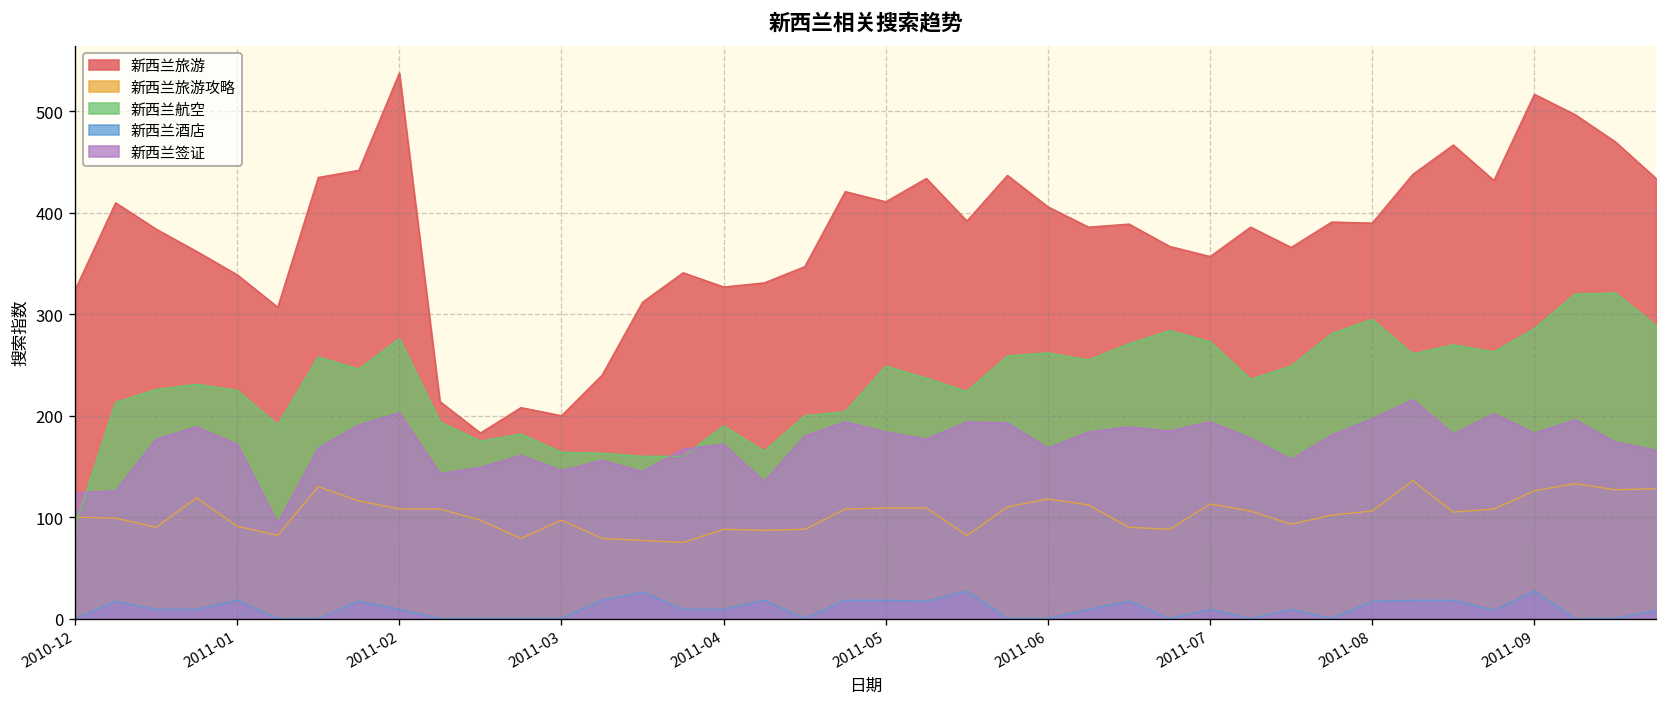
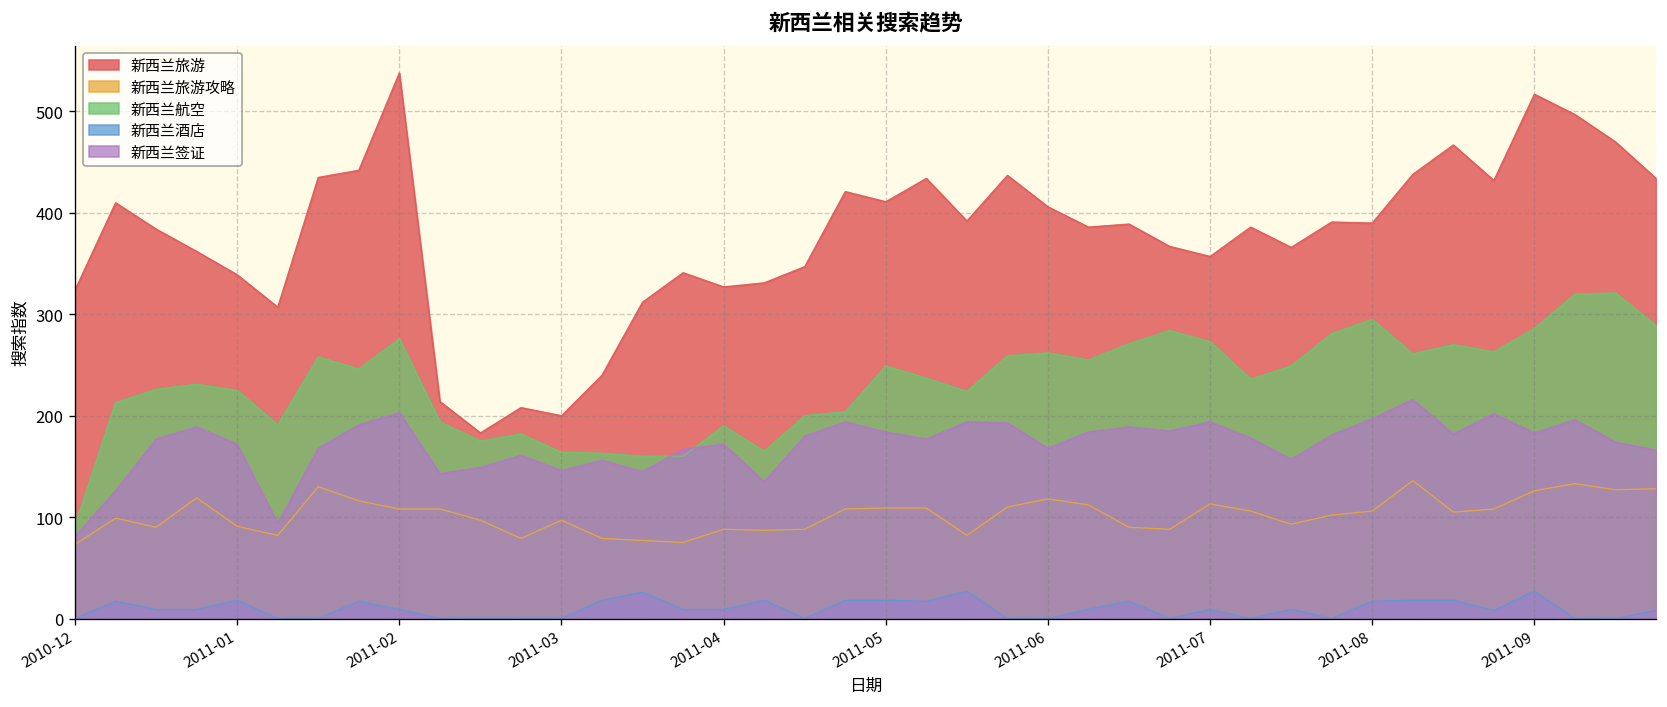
  {
    "新西兰旅游": {
      "2010-12": 320
    },
    "新西兰旅游攻略": {
-     "2010-12": 100
+     "2010-12": 70
    },
    "新西兰航空": {
      "2010-12": 90
    },
    "新西兰酒店": {
      "2010-12": 0
    },
    "新西兰签证": {
-     "2010-12": 120
+     "2010-12": 80
    }
  }
